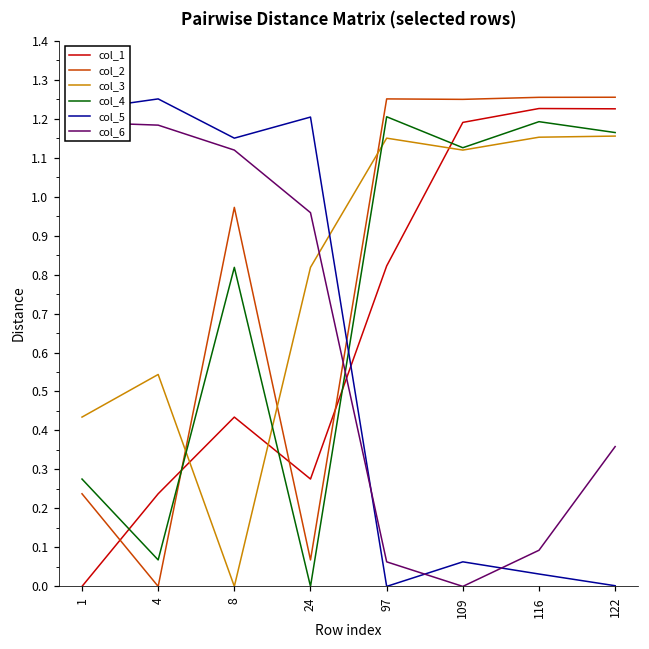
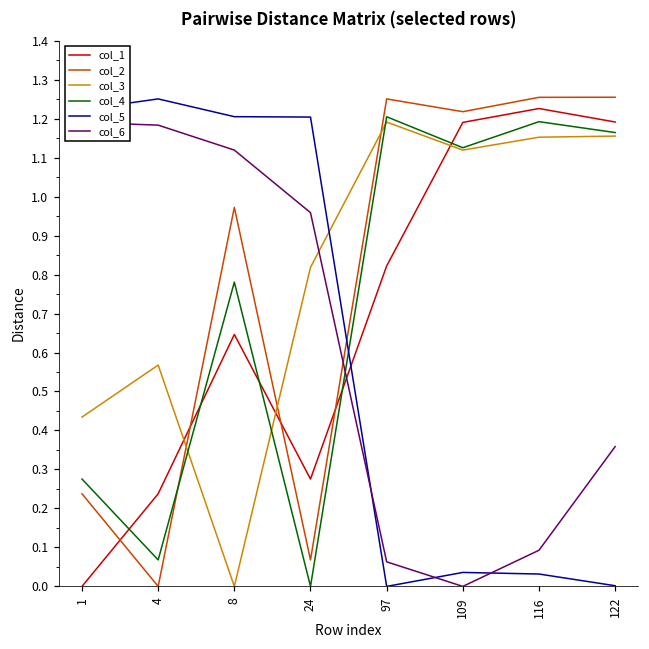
  {
    "col_1": {
      "1": 0.00,
      "4": 0.24,
-     "8": 0.43,
+     "8": 0.65,
      "24": 0.28,
      "97": 0.82,
      "109": 1.19,
      "116": 1.23,
-     "122": 1.23
+     "122": 1.19
    },
    "col_2": {
      "1": 0.24,
      "4": 0.00,
      "8": 0.97,
      "24": 0.07,
      "97": 1.25,
-     "109": 1.25,
+     "109": 1.22,
      "116": 1.25,
      "122": 1.25
    },
    "col_3": {
      "1": 0.43,
-     "4": 0.54,
+     "4": 0.57,
      "8": 0.00,
      "24": 0.82,
-     "97": 1.15,
+     "97": 1.19,
      "116": 1.15,
      "122": 1.16
    },
    "col_4": {
      "1": 0.28,
      "4": 0.07,
-     "8": 0.82,
+     "8": 0.78,
      "24": 0.00,
      "97": 1.20,
      "116": 1.19,
      "122": 1.16
    },
    "col_5": {
      "4": 1.25,
-     "8": 1.15,
+     "8": 1.20,
      "24": 1.20,
      "97": 0.00,
-     "109": 0.06,
+     "109": 0.04,
      "116": 0.03,
      "122": 0.00
    },
    "col_6": {
      "4": 1.18,
      "8": 1.12,
      "24": 0.96,
      "97": 0.06,
      "109": 0.00,
      "116": 0.09,
      "122": 0.36
    }
  }
